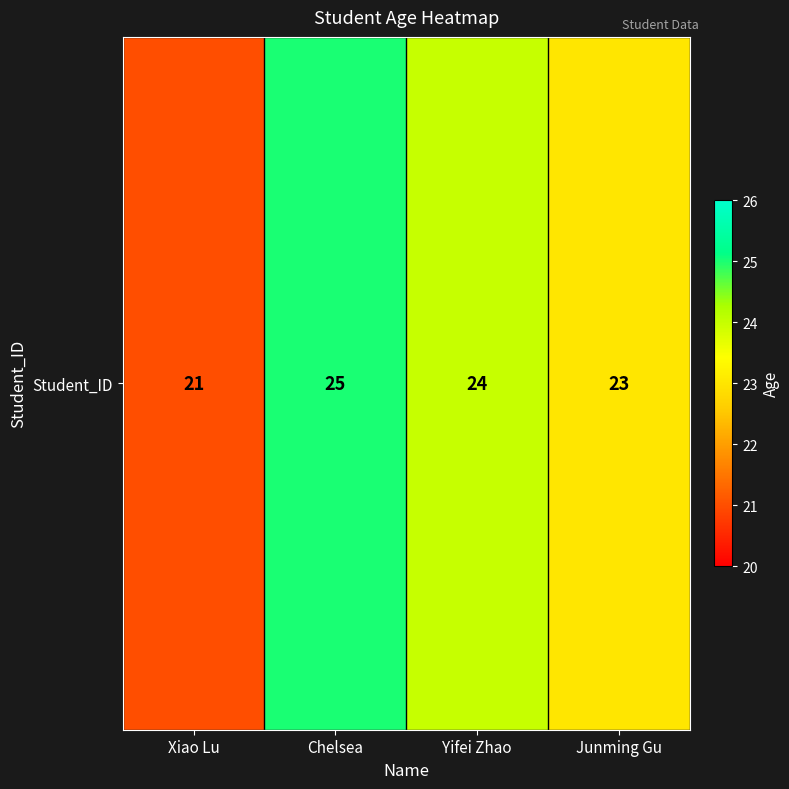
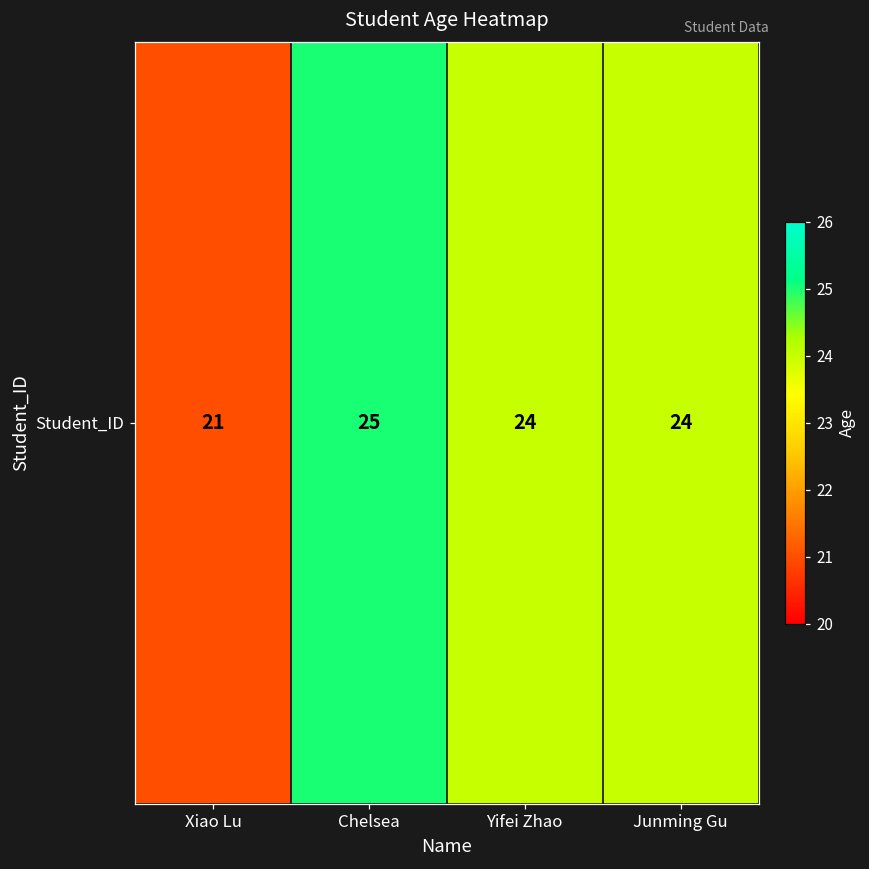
  {
    "Student_ID": {
      "Xiao Lu": 21,
      "Chelsea": 25,
      "Yifei Zhao": 24,
-     "Junming Gu": 23
+     "Junming Gu": 24
    }
  }
